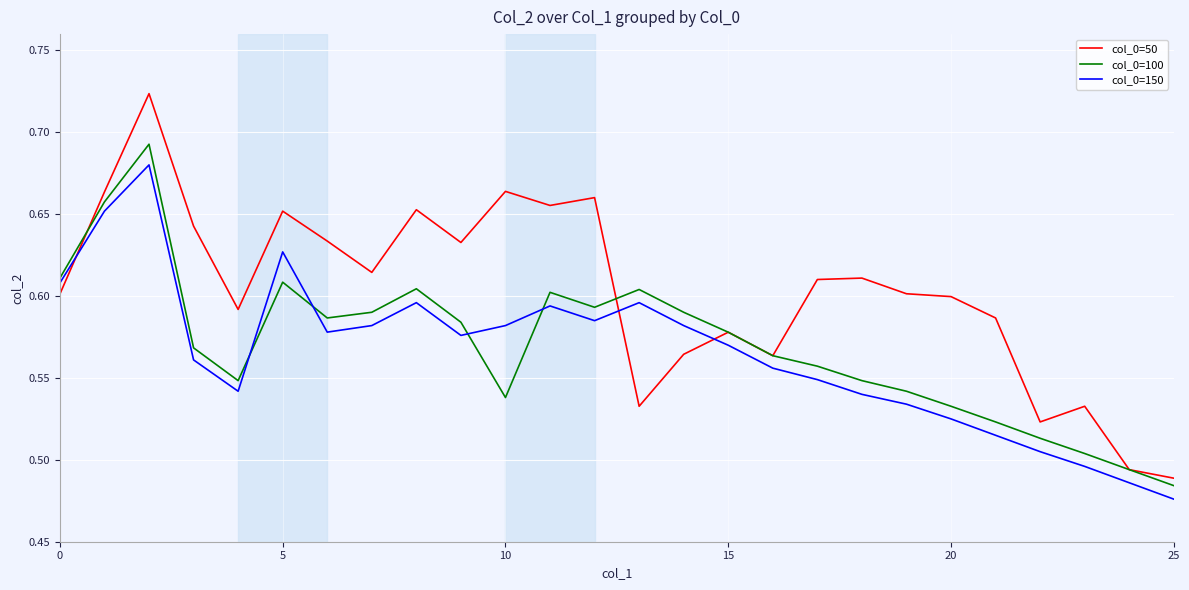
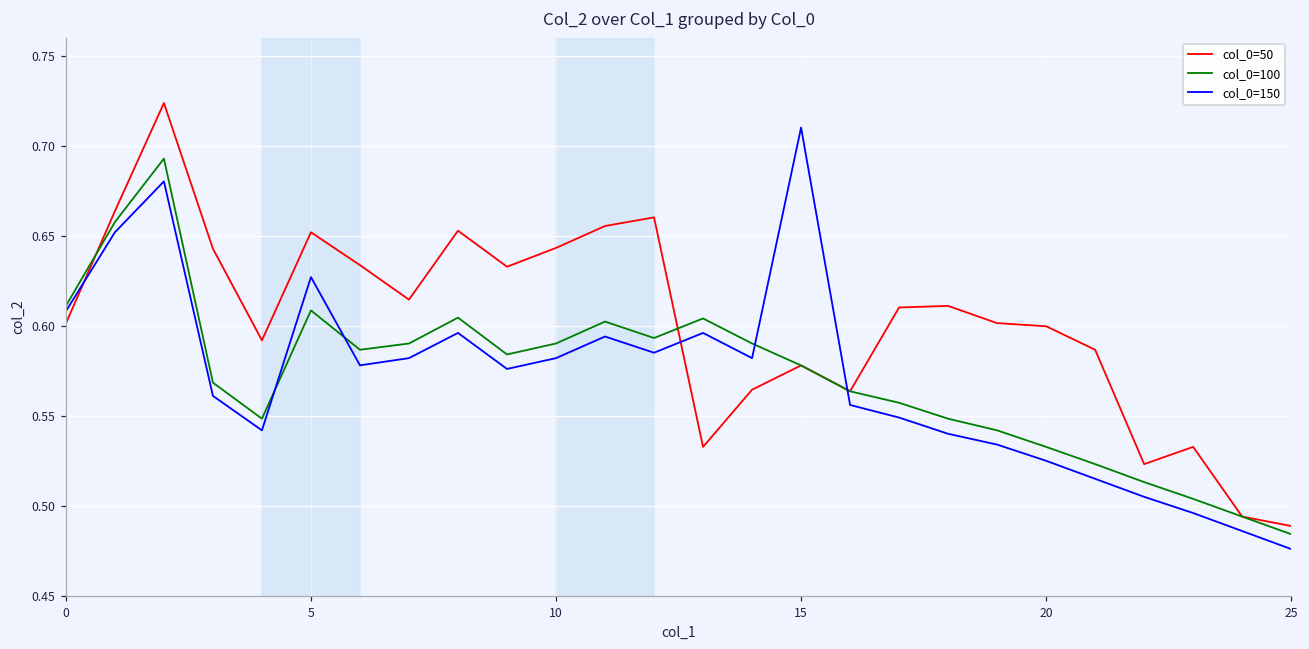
  {
    "col_0=50": {
      "0": 0.601,
      "5": 0.652,
-     "10": 0.664,
+     "10": 0.643,
      "20": 0.600,
      "25": 0.489
    },
    "col_0=100": {
      "0": 0.611,
      "5": 0.609,
-     "10": 0.538,
+     "10": 0.590,
      "20": 0.533,
      "25": 0.484
    },
    "col_0=150": {
      "0": 0.608,
      "5": 0.627,
      "10": 0.582,
-     "15": 0.57,
+     "15": 0.71,
      "20": 0.525,
      "25": 0.476
    }
  }
